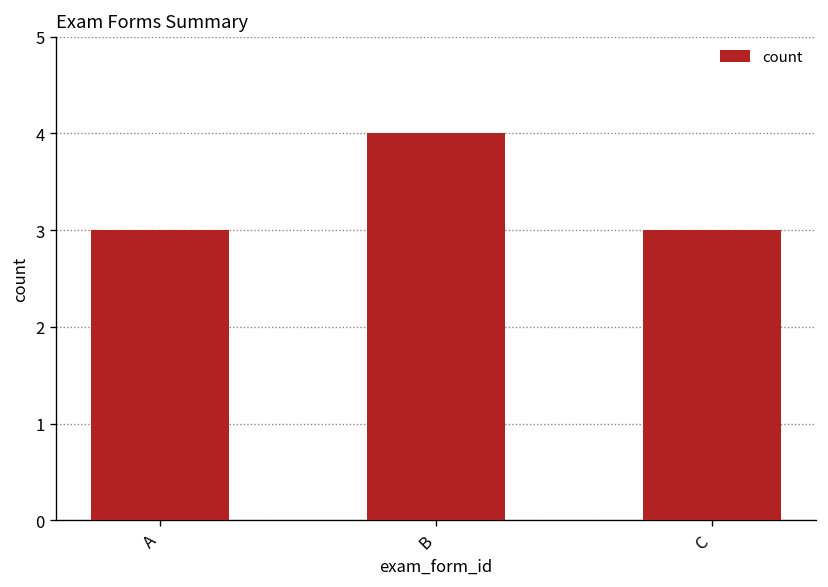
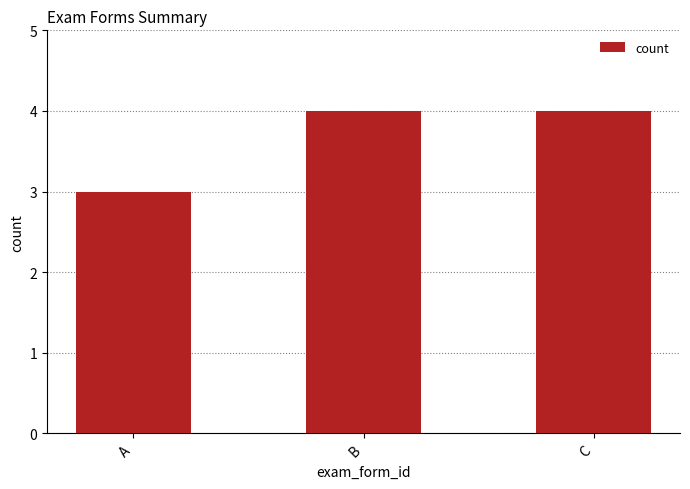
  {
    "A": 3,
    "B": 4,
-   "C": 3
+   "C": 4
  }
